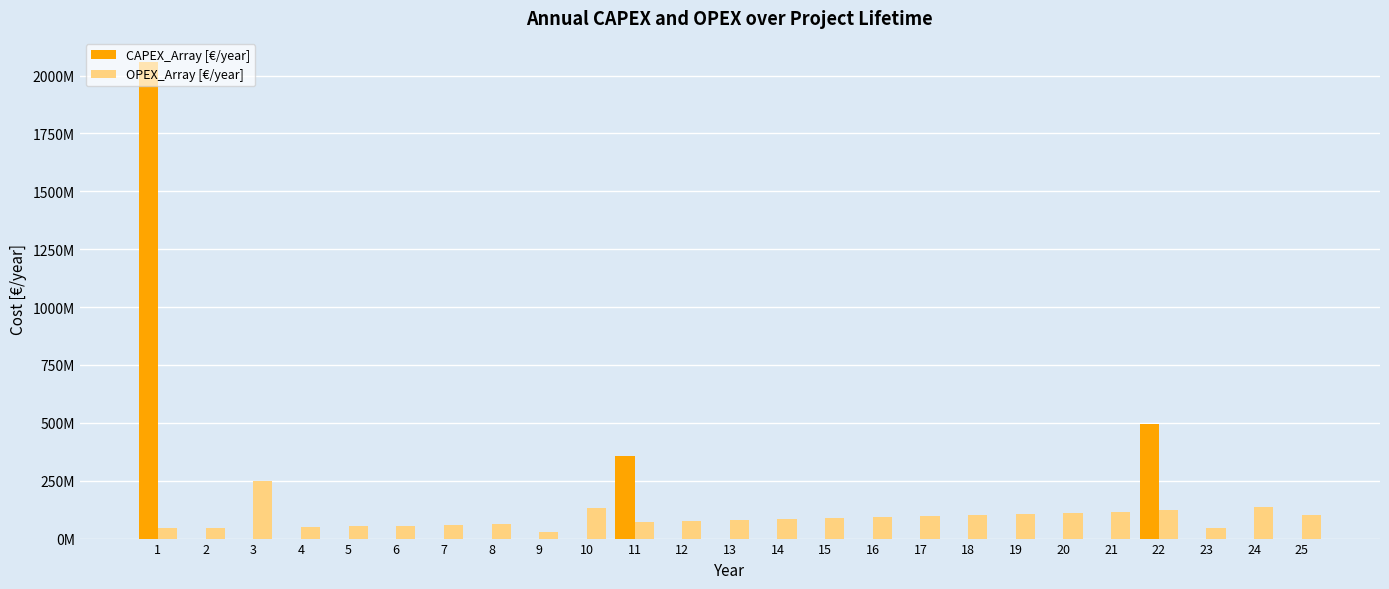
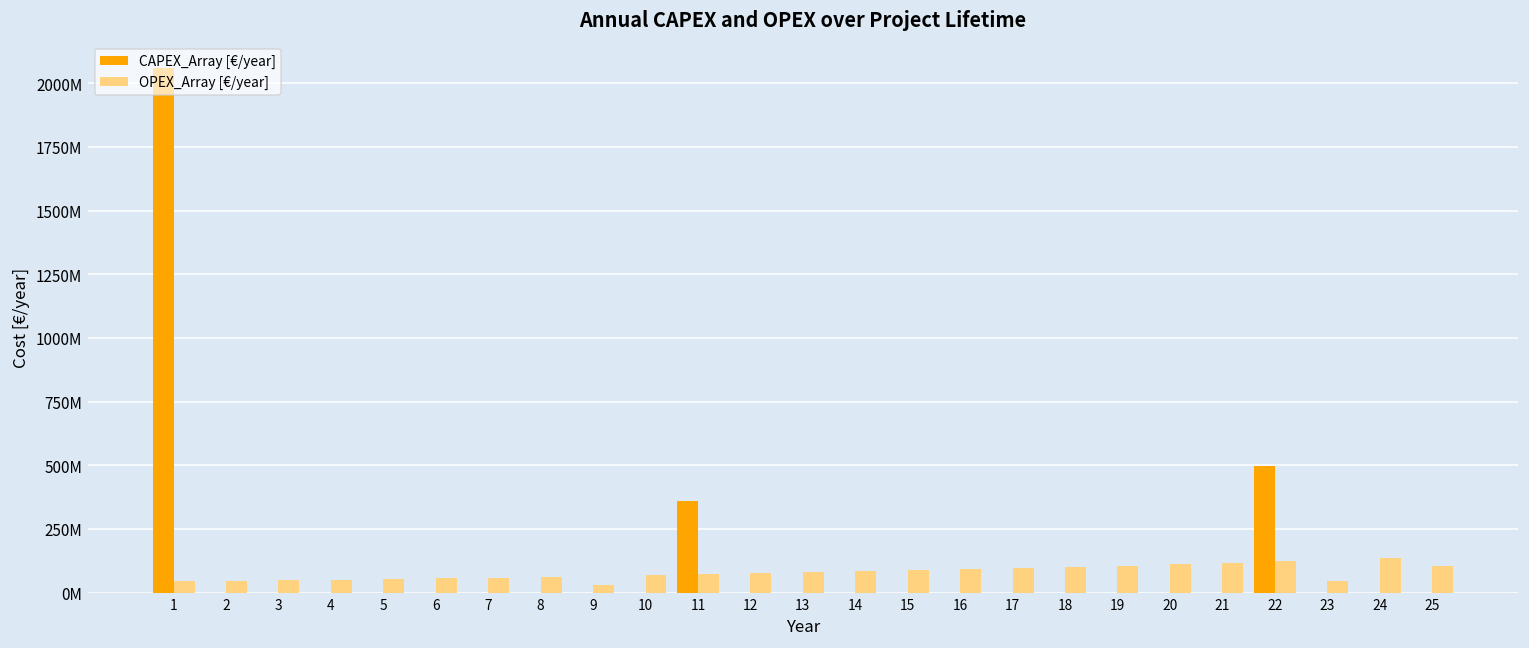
  {
    "CAPEX_Array [€/year]": {
      "2": 0,
      "3": 0,
      "4": 0,
      "5": 0,
      "6": 0,
      "7": 0,
      "8": 0,
      "9": 0,
      "10": 0,
      "11": 360000000,
      "12": 0,
      "13": 0,
      "14": 0,
      "15": 0,
      "16": 0,
      "17": 0,
      "18": 0,
      "19": 0,
      "20": 0,
      "21": 0,
      "22": 500000000,
      "23": 0,
      "24": 0,
      "25": 0
    },
    "OPEX_Array [€/year]": {
      "1": 40000000,
      "2": 50000000,
-     "3": 250000000,
+     "3": 50000000,
      "4": 50000000,
      "5": 50000000,
      "6": 60000000,
      "7": 60000000,
      "8": 60000000,
      "9": 30000000,
-     "10": 130000000,
+     "10": 70000000,
      "11": 70000000,
      "12": 80000000,
      "13": 80000000,
      "14": 80000000,
      "15": 90000000,
      "16": 90000000,
      "17": 100000000,
      "18": 100000000,
      "19": 110000000,
      "20": 110000000,
      "21": 120000000,
      "22": 120000000,
      "23": 50000000,
      "24": 140000000,
      "25": 100000000
    }
  }
